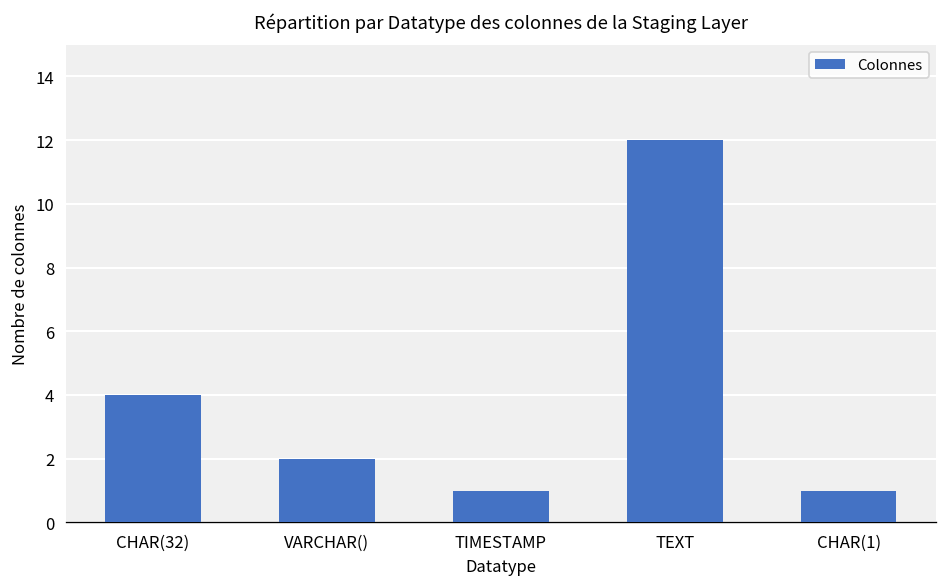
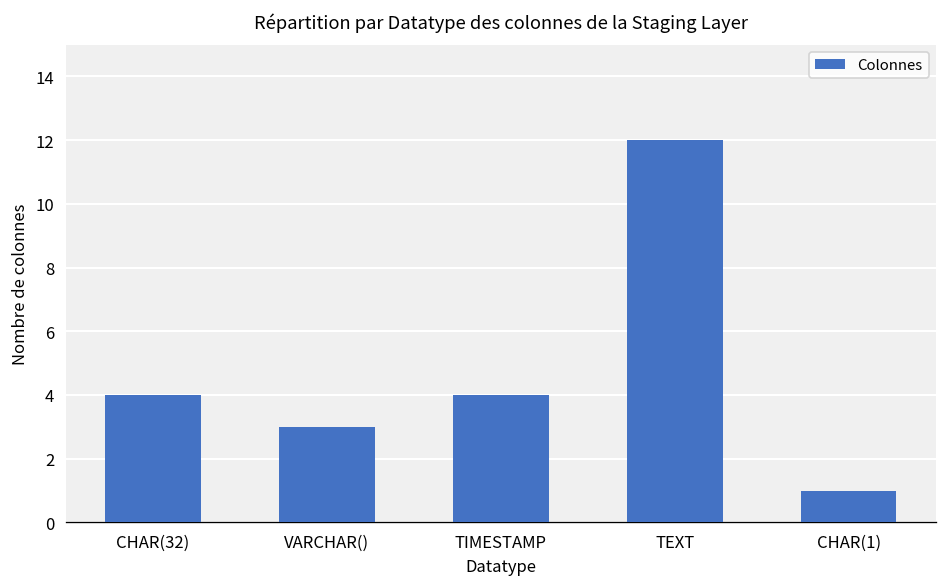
  {
    "CHAR(32)": 4,
-   "VARCHAR()": 2,
-   "TIMESTAMP": 1,
+   "VARCHAR()": 3,
+   "TIMESTAMP": 4,
    "TEXT": 12,
    "CHAR(1)": 1
  }
